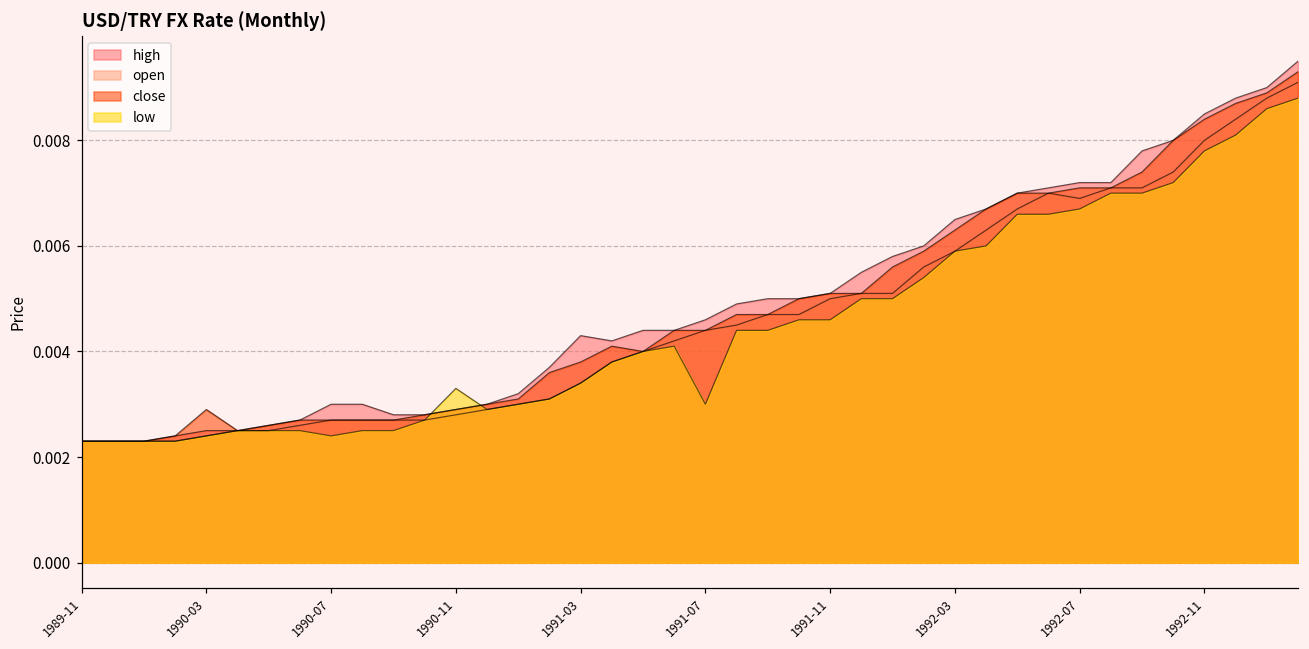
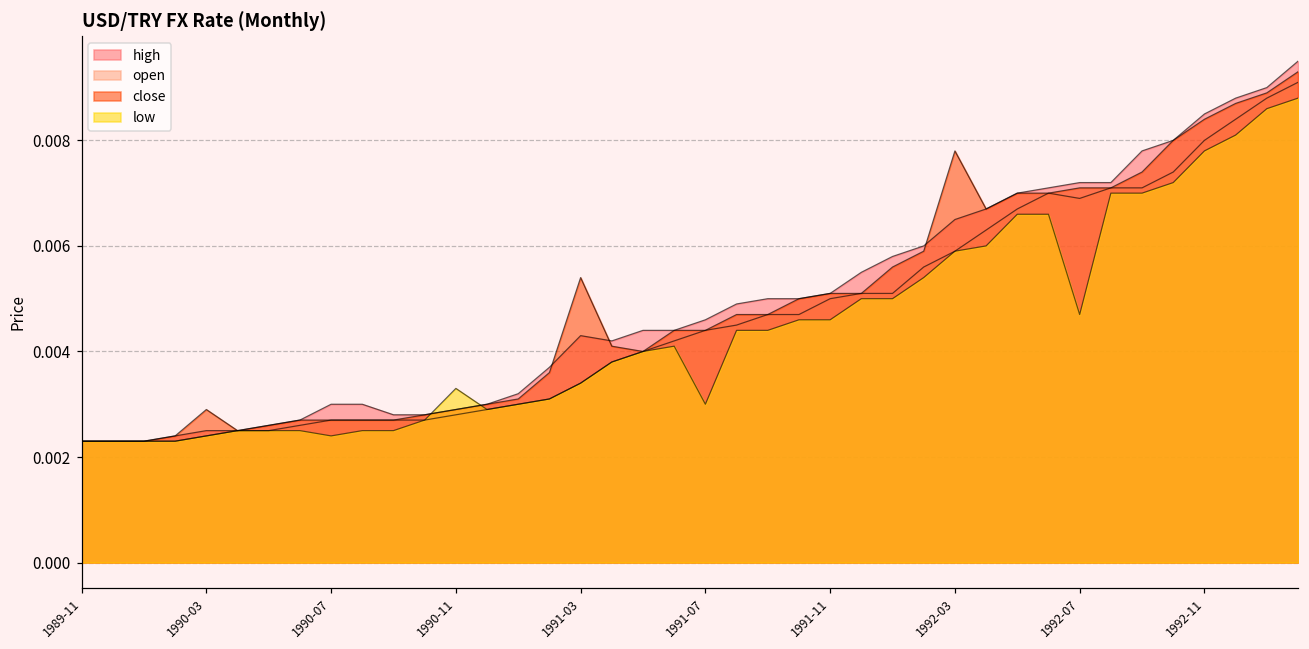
  {
    "close": {
      "1990-03": 0.0029,
-     "1991-03": 0.0038,
-     "1992-03": 0.0063,
+     "1991-03": 0.0054,
+     "1992-03": 0.0078,
      "1992-07": 0.0071,
      "1992-11": 0.0084
    },
    "low": {
      "1990-07": 0.0024,
      "1990-11": 0.0033,
      "1991-07": 0.0030,
      "1991-11": 0.0046,
-     "1992-07": 0.0067,
+     "1992-07": 0.0047,
      "1992-11": 0.0078
    }
  }
